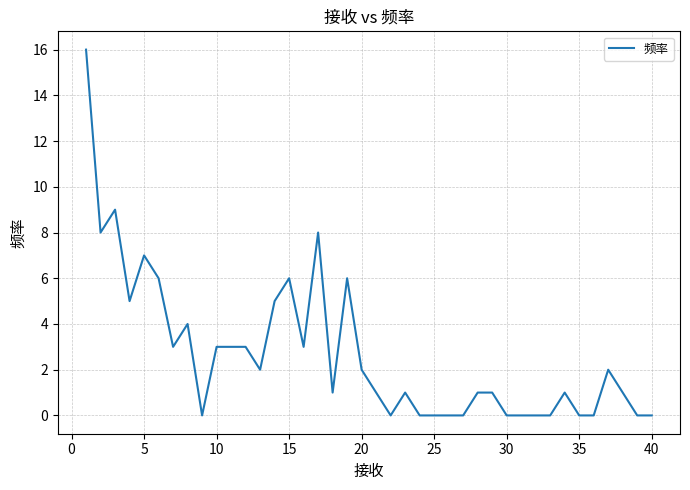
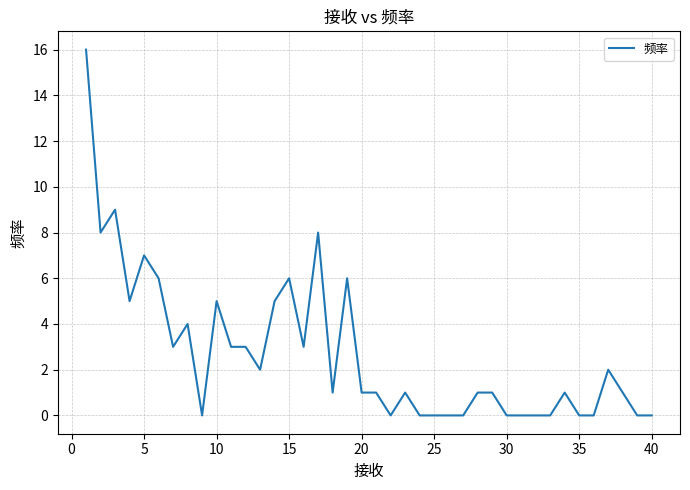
  {
    "5": 7,
-   "10": 3,
+   "10": 5,
    "15": 6,
-   "20": 2,
+   "20": 1,
    "25": 0,
    "30": 0,
    "35": 0,
    "40": 0
  }
